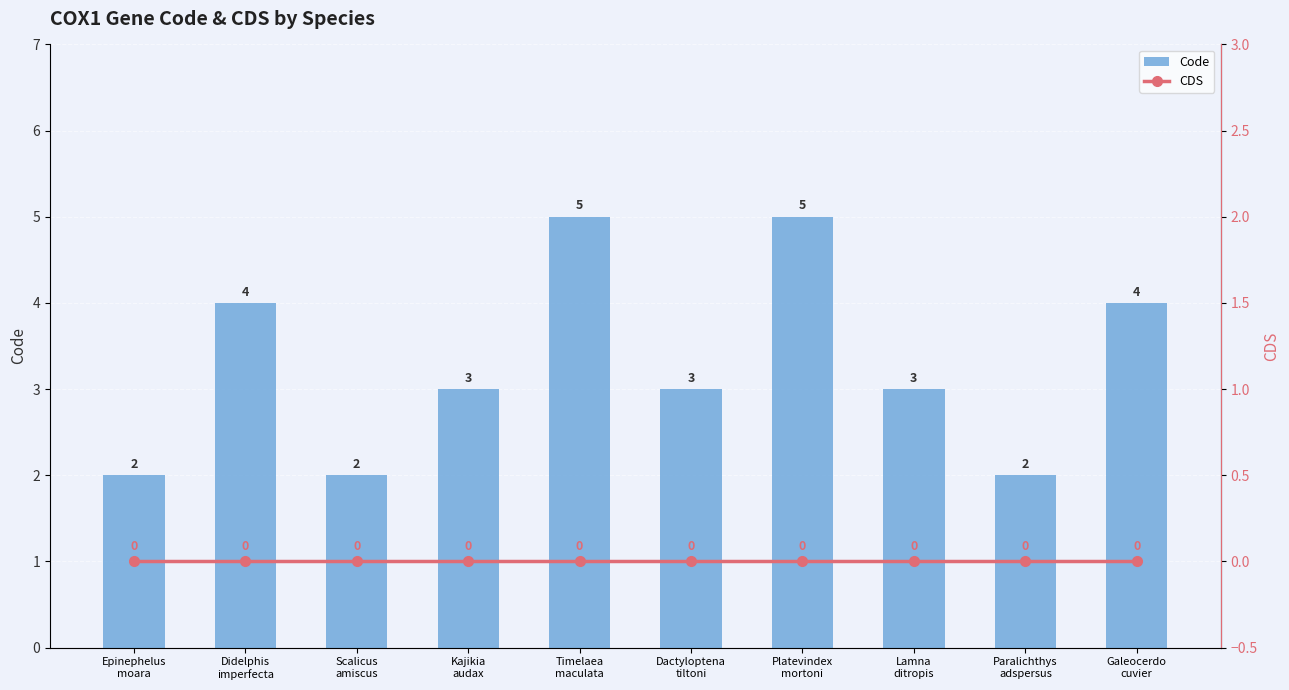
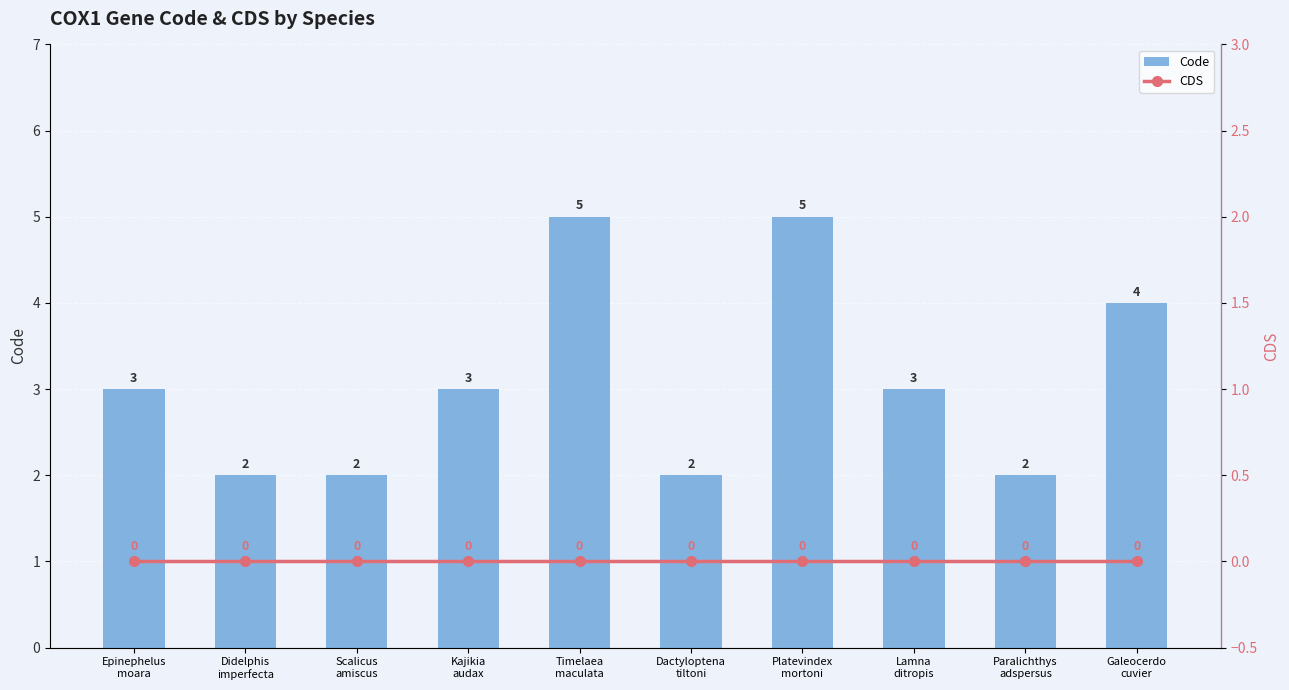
  {
    "Code": {
-     "Epinephelus moara": 2,
-     "Didelphis imperfecta": 4,
+     "Epinephelus moara": 3,
+     "Didelphis imperfecta": 2,
      "Scalicus amiscus": 2,
      "Kajikia audax": 3,
      "Timelaea maculata": 5,
-     "Dactyloptena tiltoni": 3,
+     "Dactyloptena tiltoni": 2,
      "Platevindex mortoni": 5,
      "Lamna ditropis": 3,
      "Paralichthys adspersus": 2,
      "Galeocerdo cuvier": 4
    },
    "CDS": {
      "Epinephelus moara": 0,
      "Didelphis imperfecta": 0,
      "Scalicus amiscus": 0,
      "Kajikia audax": 0,
      "Timelaea maculata": 0,
      "Dactyloptena tiltoni": 0,
      "Platevindex mortoni": 0,
      "Lamna ditropis": 0,
      "Paralichthys adspersus": 0,
      "Galeocerdo cuvier": 0
    }
  }
